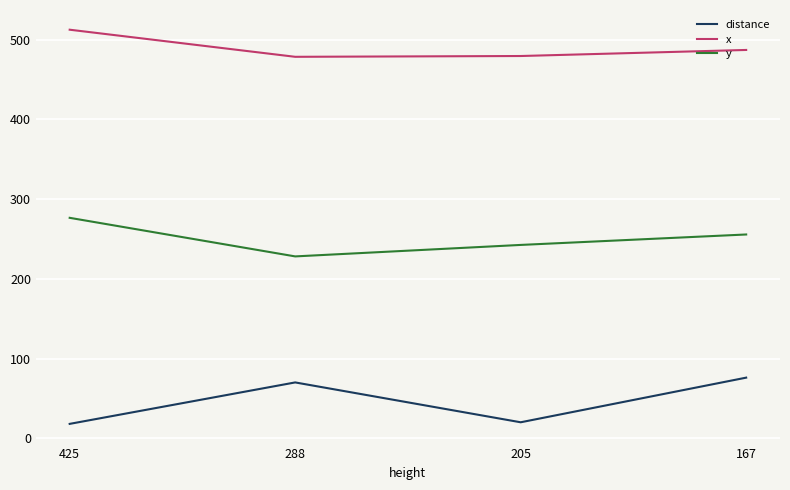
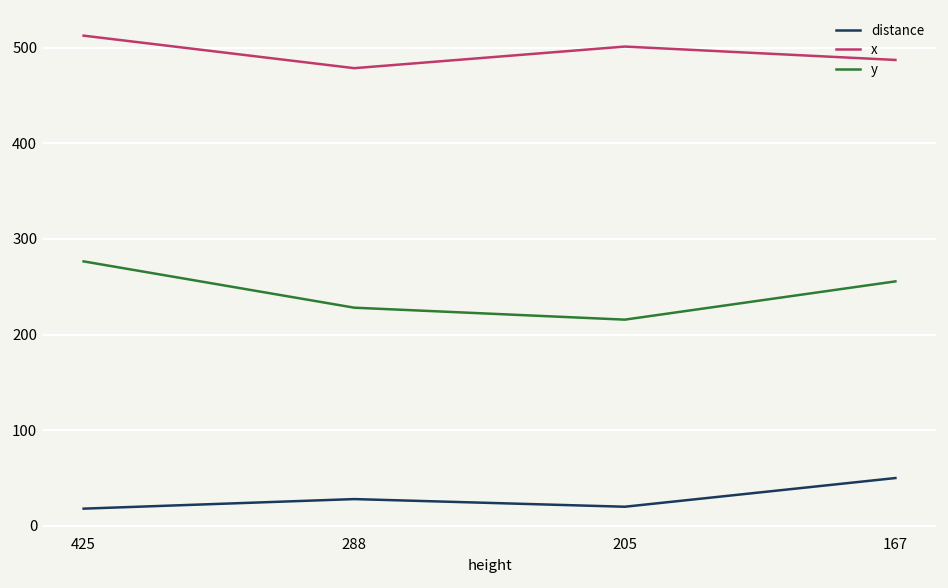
  {
    "distance": {
      "425": 20,
-     "288": 70,
+     "288": 30,
      "205": 20,
-     "167": 80
+     "167": 50
    },
    "x": {
      "425": 510,
      "288": 480,
-     "205": 480,
+     "205": 500,
      "167": 490
    },
    "y": {
      "425": 280,
      "288": 230,
-     "205": 240,
+     "205": 220,
      "167": 260
    }
  }
